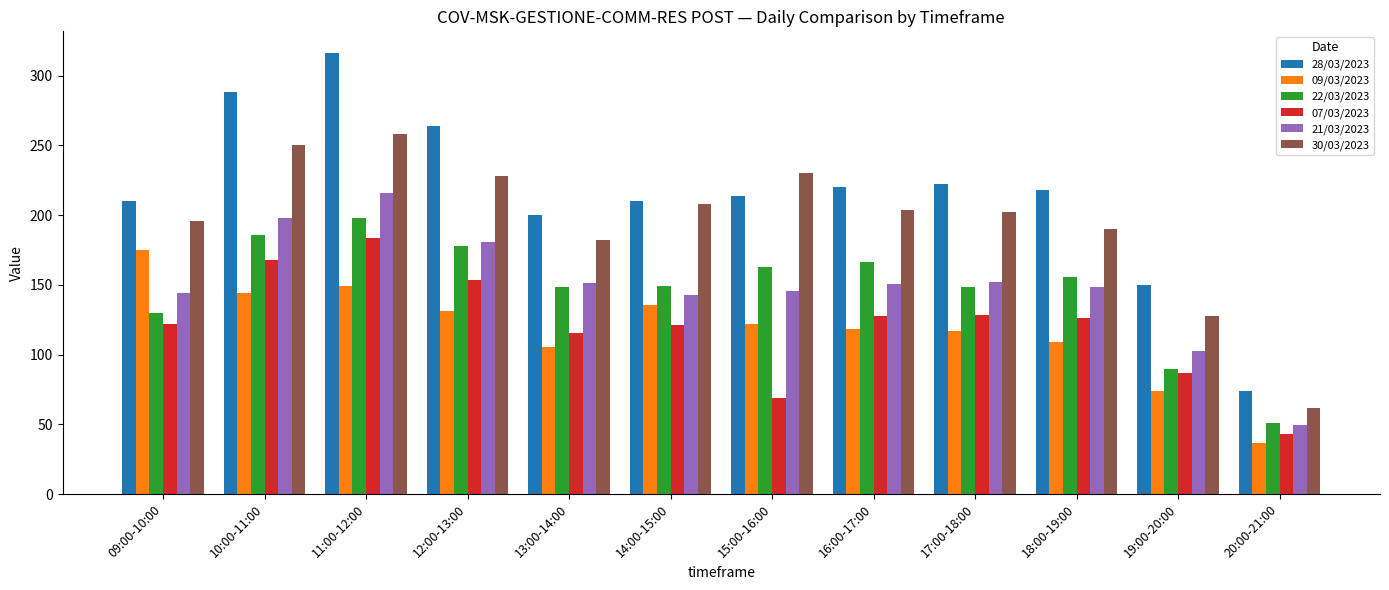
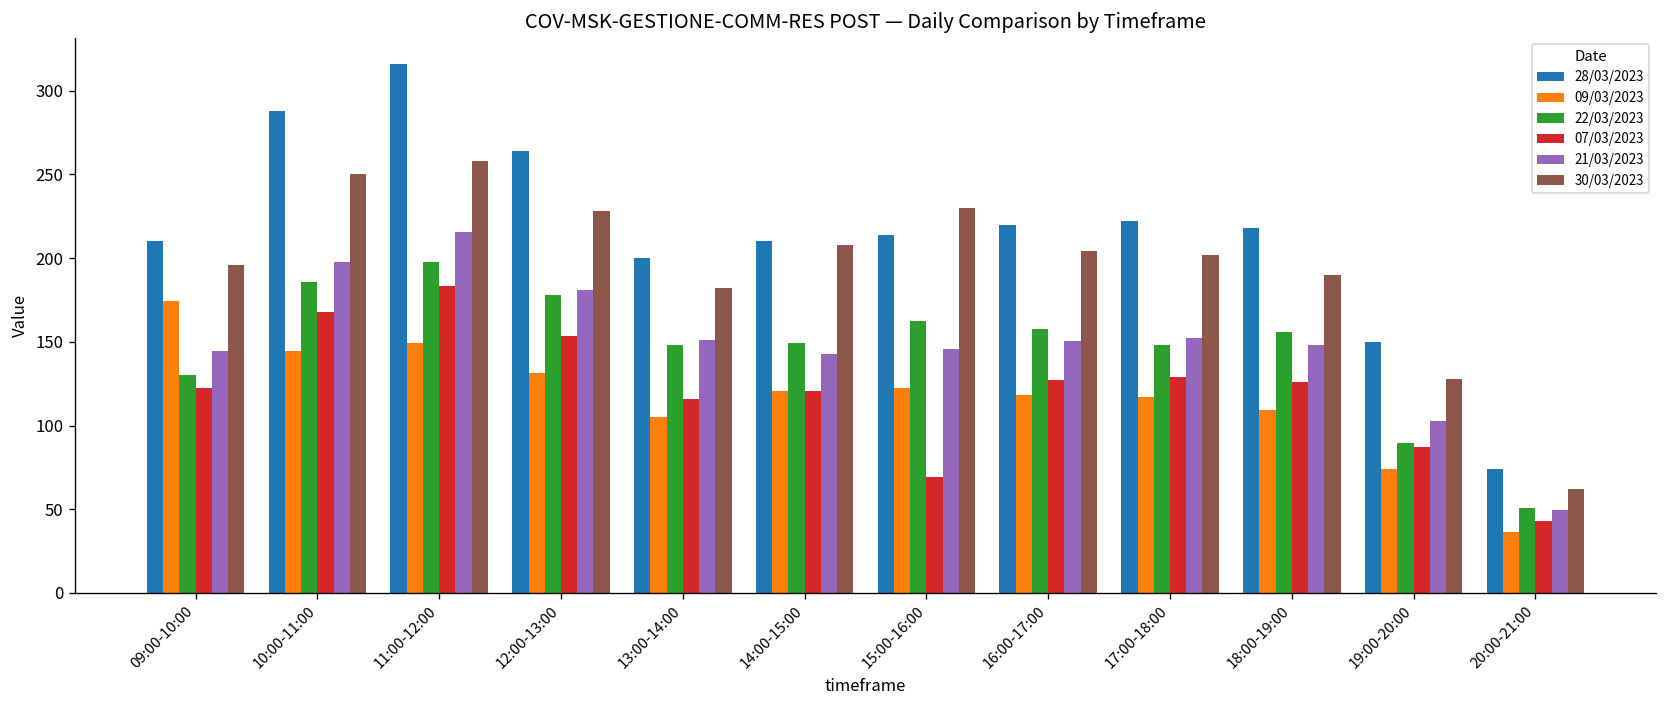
  {
    "28/03/2023": {
      "09:00-10:00": 210,
      "10:00-11:00": 288,
      "11:00-12:00": 316,
      "12:00-13:00": 264,
      "13:00-14:00": 200,
      "14:00-15:00": 210,
      "15:00-16:00": 214,
      "16:00-17:00": 220,
      "17:00-18:00": 222,
      "18:00-19:00": 218,
      "19:00-20:00": 150,
      "20:00-21:00": 74
    },
    "09/03/2023": {
      "09:00-10:00": 175,
      "10:00-11:00": 144,
      "11:00-12:00": 150,
      "12:00-13:00": 131,
      "13:00-14:00": 105,
-     "14:00-15:00": 136,
+     "14:00-15:00": 121,
      "15:00-16:00": 122,
      "16:00-17:00": 118,
      "17:00-18:00": 117,
      "18:00-19:00": 109,
      "19:00-20:00": 74,
      "20:00-21:00": 36
    },
    "22/03/2023": {
      "09:00-10:00": 130,
      "10:00-11:00": 186,
      "11:00-12:00": 198,
      "12:00-13:00": 178,
      "13:00-14:00": 148,
      "14:00-15:00": 150,
      "15:00-16:00": 163,
-     "16:00-17:00": 166,
+     "16:00-17:00": 157,
      "17:00-18:00": 148,
      "18:00-19:00": 156,
      "19:00-20:00": 90,
      "20:00-21:00": 51
    },
    "07/03/2023": {
      "09:00-10:00": 122,
      "10:00-11:00": 168,
      "11:00-12:00": 183,
      "12:00-13:00": 153,
      "13:00-14:00": 116,
      "14:00-15:00": 121,
      "15:00-16:00": 69,
      "16:00-17:00": 127,
      "17:00-18:00": 129,
      "18:00-19:00": 126,
      "19:00-20:00": 87,
      "20:00-21:00": 43
    },
    "21/03/2023": {
      "09:00-10:00": 144,
      "10:00-11:00": 198,
      "11:00-12:00": 216,
      "12:00-13:00": 181,
      "13:00-14:00": 151,
      "14:00-15:00": 143,
      "15:00-16:00": 146,
      "16:00-17:00": 151,
      "17:00-18:00": 152,
      "18:00-19:00": 148,
      "19:00-20:00": 103,
      "20:00-21:00": 49
    },
    "30/03/2023": {
      "09:00-10:00": 196,
      "10:00-11:00": 250,
      "11:00-12:00": 258,
      "12:00-13:00": 228,
      "13:00-14:00": 182,
      "14:00-15:00": 208,
      "15:00-16:00": 230,
      "16:00-17:00": 204,
      "17:00-18:00": 202,
      "18:00-19:00": 190,
      "19:00-20:00": 128,
      "20:00-21:00": 62
    }
  }
